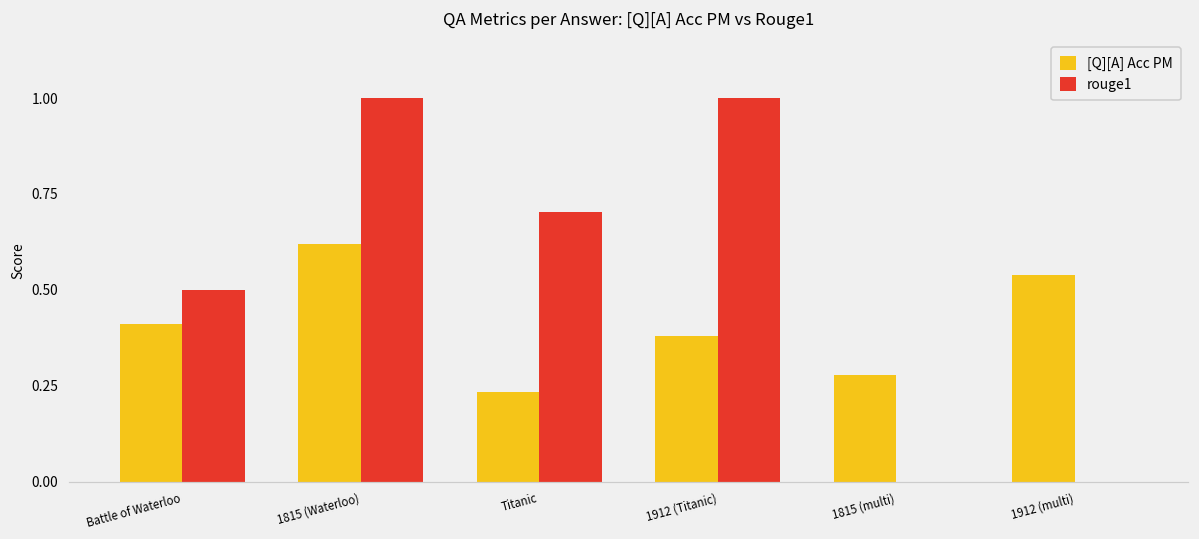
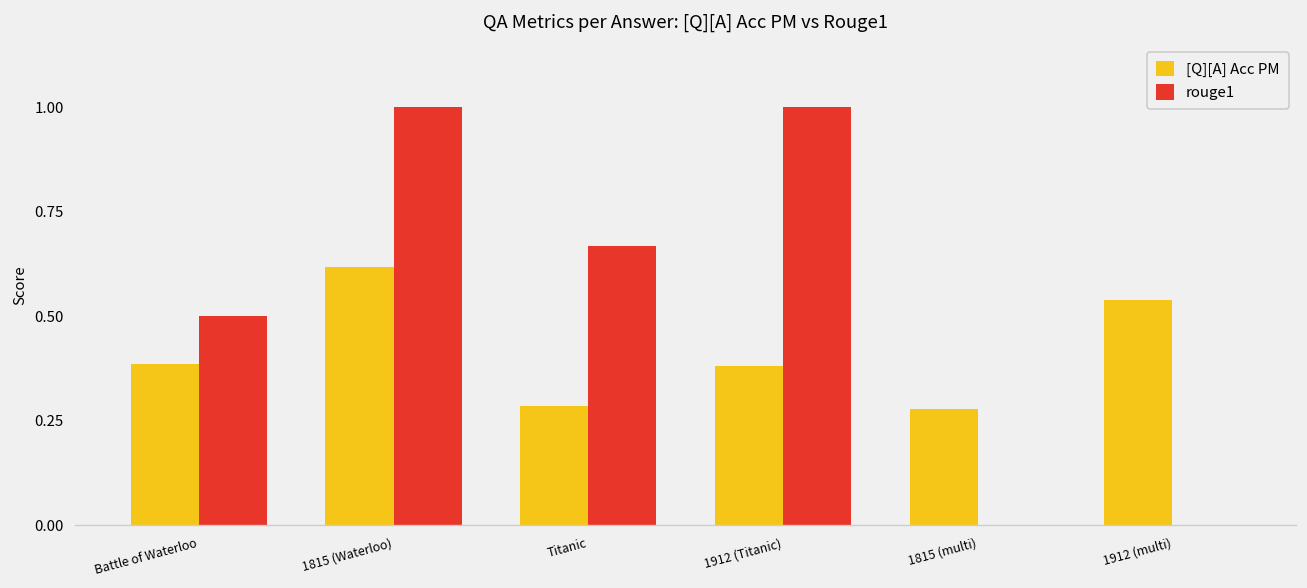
  {
    "[Q][A] Acc PM": {
-     "Battle of Waterloo": 0.41,
+     "Battle of Waterloo": 0.39,
      "1815 (Waterloo)": 0.62,
-     "Titanic": 0.23,
+     "Titanic": 0.29,
      "1912 (Titanic)": 0.38,
      "1815 (multi)": 0.28,
      "1912 (multi)": 0.54
    },
    "rouge1": {
      "Battle of Waterloo": 0.50,
      "1815 (Waterloo)": 1.00,
-     "Titanic": 0.70,
+     "Titanic": 0.67,
      "1912 (Titanic)": 1.00,
      "1815 (multi)": 0.00,
      "1912 (multi)": 0.00
    }
  }
